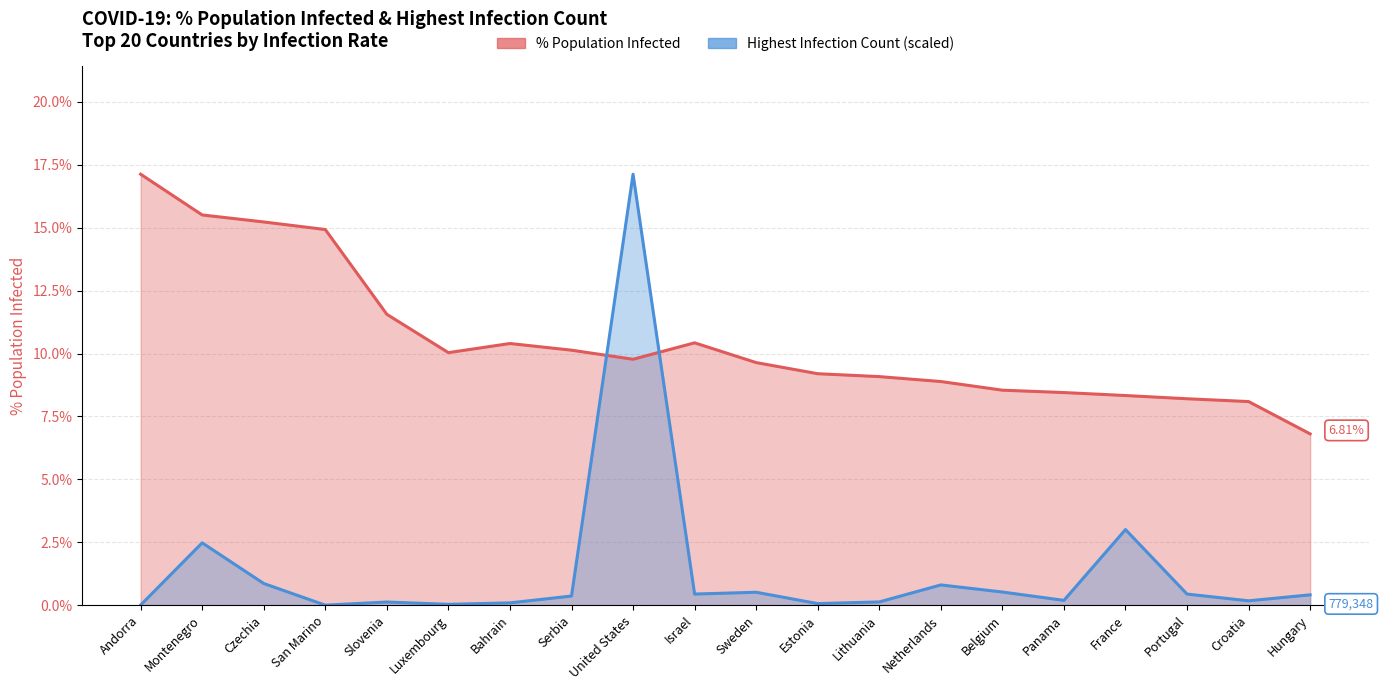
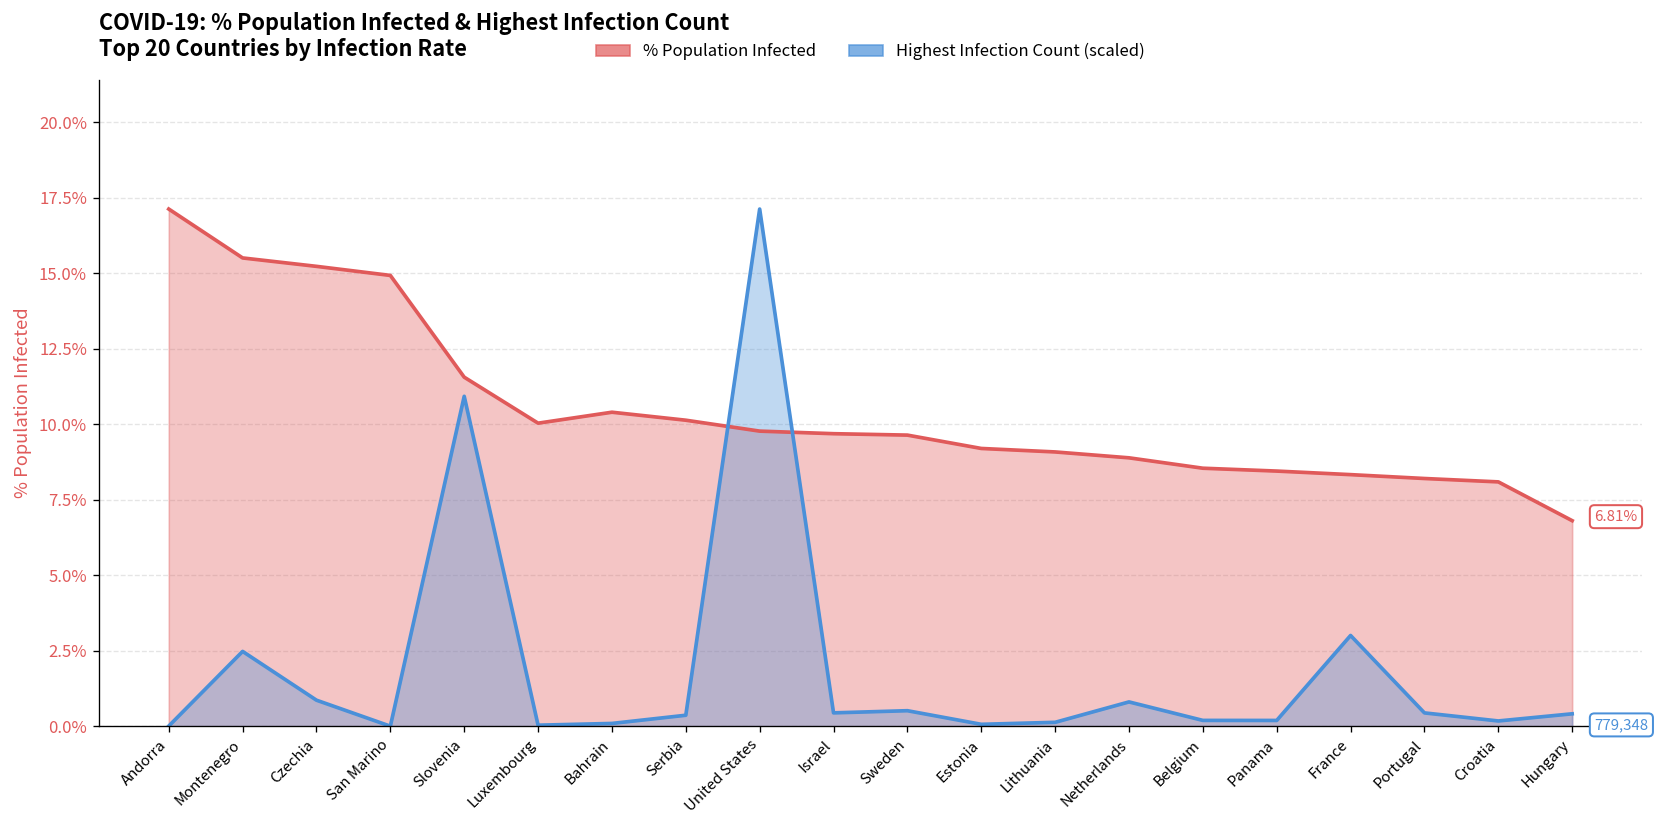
  {
    "% Population Infected": {
      "Andorra": "17.1%",
      "Montenegro": "15.5%",
      "Czechia": "15.2%",
      "San Marino": "14.9%",
      "Slovenia": "11.6%",
      "Luxembourg": "10.0%",
      "Bahrain": "10.4%",
      "Serbia": "10.1%",
      "United States": "9.8%",
-     "Israel": "10.4%",
+     "Israel": "9.7%",
      "Sweden": "9.6%",
      "Estonia": "9.2%",
      "Lithuania": "9.1%",
      "Netherlands": "8.9%",
      "Belgium": "8.5%",
      "Panama": "8.4%",
      "France": "8.3%",
      "Portugal": "8.2%",
      "Croatia": "8.1%"
    },
    "Highest Infection Count (scaled)": {
      "Andorra": "0.0%",
      "Montenegro": "2.5%",
      "Czechia": "0.9%",
      "San Marino": "0.0%",
-     "Slovenia": "0.1%",
+     "Slovenia": "10.9%",
      "Luxembourg": "0.0%",
      "Bahrain": "0.1%",
      "Serbia": "0.4%",
      "United States": "17.1%",
      "Israel": "0.4%",
      "Sweden": "0.5%",
      "Estonia": "0.1%",
      "Lithuania": "0.1%",
      "Netherlands": "0.8%",
-     "Belgium": "0.5%",
+     "Belgium": "0.2%",
      "Panama": "0.2%",
      "France": "3.0%",
      "Portugal": "0.4%",
      "Croatia": "0.2%"
    }
  }
